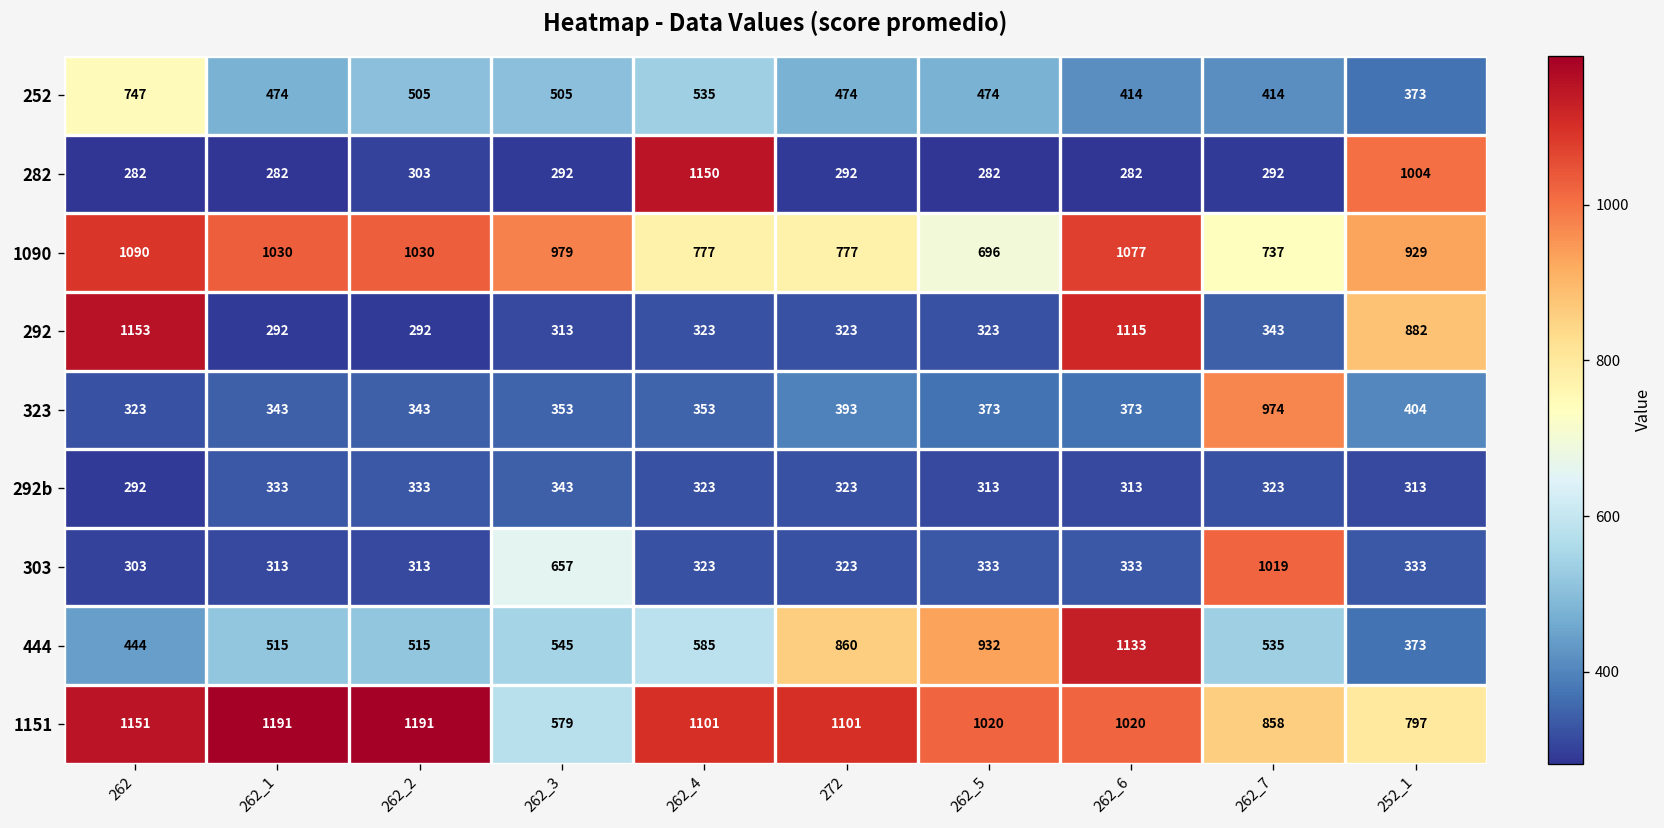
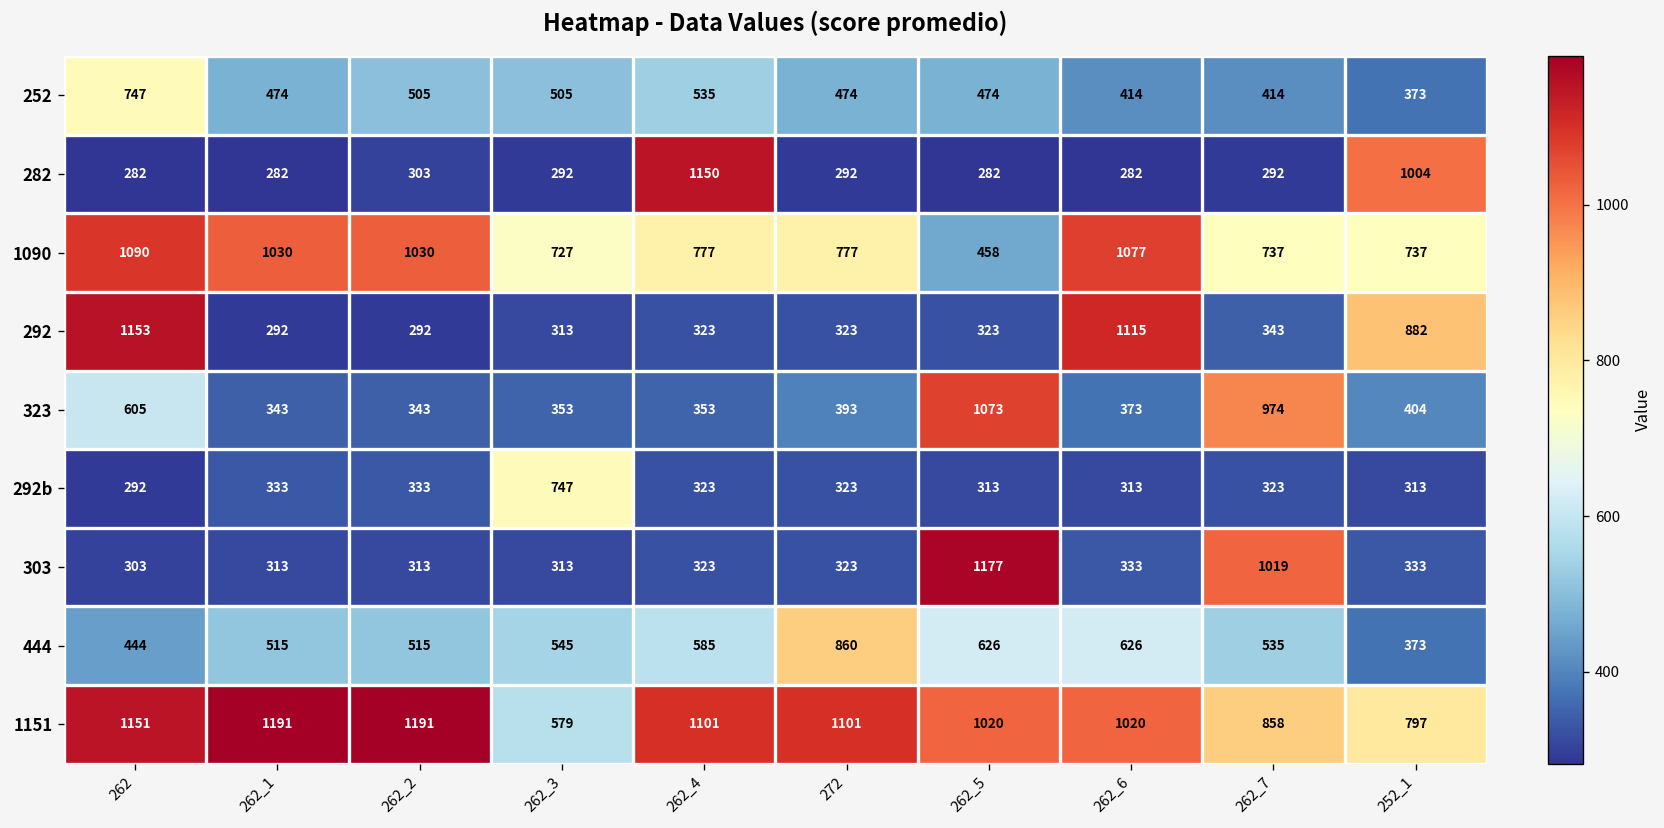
  {
    "252": {
      "262": 747,
      "262_1": 474,
      "262_2": 505,
      "262_3": 505,
      "262_4": 535,
      "272": 474,
      "262_5": 474,
      "262_6": 414,
      "262_7": 414,
      "252_1": 373
    },
    "282": {
      "262": 282,
      "262_1": 282,
      "262_2": 303,
      "262_3": 292,
      "262_4": 1150,
      "272": 292,
      "262_5": 282,
      "262_6": 282,
      "262_7": 292,
      "252_1": 1004
    },
    "1090": {
      "262": 1090,
      "262_1": 1030,
      "262_2": 1030,
-     "262_3": 979,
+     "262_3": 727,
      "262_4": 777,
      "272": 777,
-     "262_5": 696,
+     "262_5": 458,
      "262_6": 1077,
      "262_7": 737,
-     "252_1": 929
+     "252_1": 737
    },
    "292": {
      "262": 1153,
      "262_1": 292,
      "262_2": 292,
      "262_3": 313,
      "262_4": 323,
      "272": 323,
      "262_5": 323,
      "262_6": 1115,
      "262_7": 343,
      "252_1": 882
    },
    "323": {
-     "262": 323,
+     "262": 605,
      "262_1": 343,
      "262_2": 343,
      "262_3": 353,
      "262_4": 353,
      "272": 393,
-     "262_5": 373,
+     "262_5": 1073,
      "262_6": 373,
      "262_7": 974,
      "252_1": 404
    },
    "292b": {
      "262": 292,
      "262_1": 333,
      "262_2": 333,
-     "262_3": 343,
+     "262_3": 747,
      "262_4": 323,
      "272": 323,
      "262_5": 313,
      "262_6": 313,
      "262_7": 323,
      "252_1": 313
    },
    "303": {
      "262": 303,
      "262_1": 313,
      "262_2": 313,
-     "262_3": 657,
+     "262_3": 313,
      "262_4": 323,
      "272": 323,
-     "262_5": 333,
+     "262_5": 1177,
      "262_6": 333,
      "262_7": 1019,
      "252_1": 333
    },
    "444": {
      "262": 444,
      "262_1": 515,
      "262_2": 515,
      "262_3": 545,
      "262_4": 585,
      "272": 860,
-     "262_5": 932,
-     "262_6": 1133,
+     "262_5": 626,
+     "262_6": 626,
      "262_7": 535,
      "252_1": 373
    },
    "1151": {
      "262": 1151,
      "262_1": 1191,
      "262_2": 1191,
      "262_3": 579,
      "262_4": 1101,
      "272": 1101,
      "262_5": 1020,
      "262_6": 1020,
      "262_7": 858,
      "252_1": 797
    }
  }
